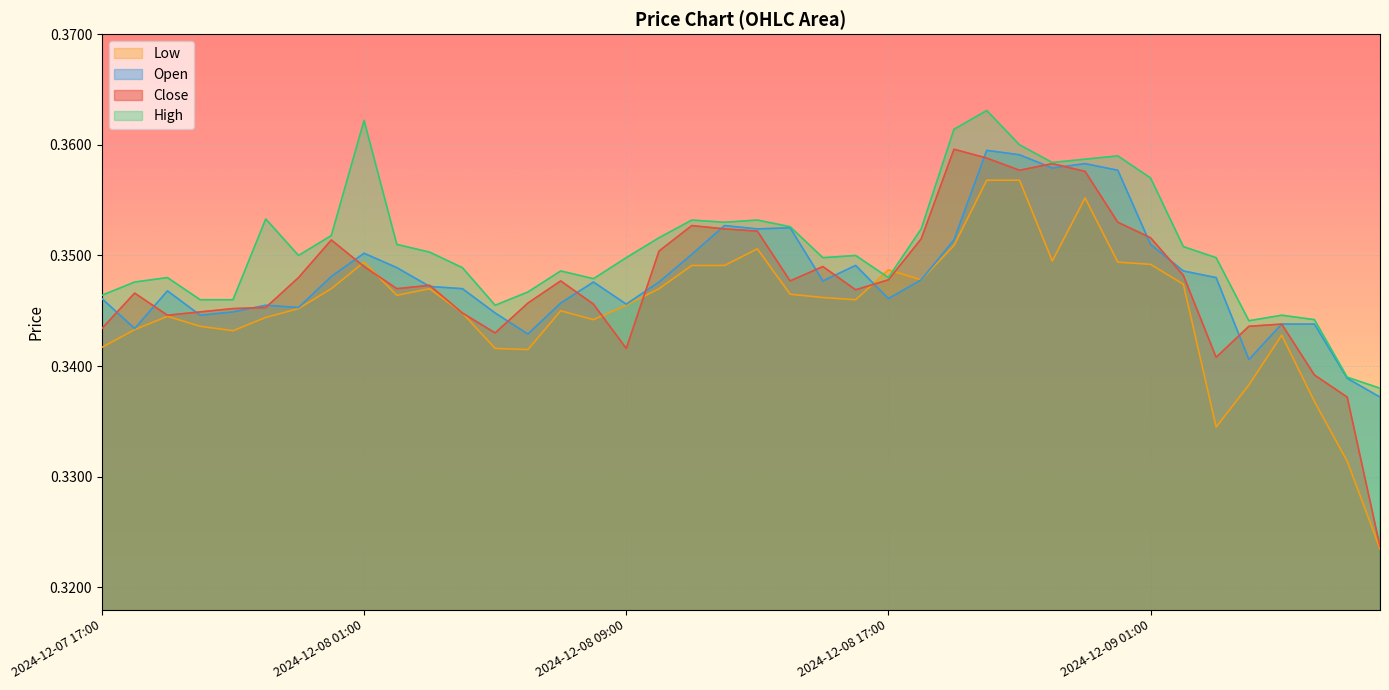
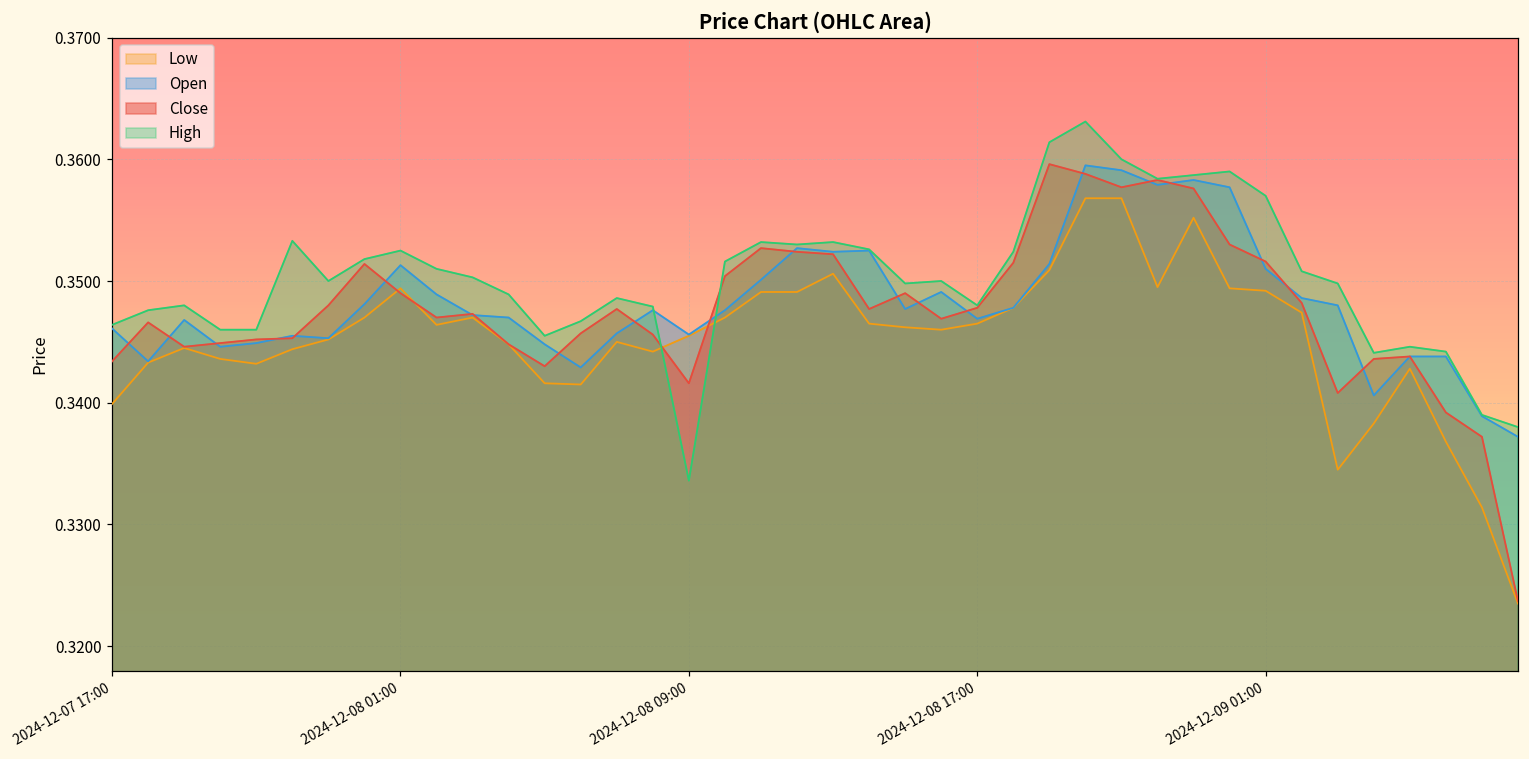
  {
    "Low": {
-     "2024-12-07 17:00": 0.3417,
+     "2024-12-07 17:00": 0.3399,
      "2024-12-08 01:00": 0.3494,
-     "2024-12-08 17:00": 0.3487,
+     "2024-12-08 17:00": 0.3465,
      "2024-12-09 01:00": 0.3492
    },
    "Open": {
      "2024-12-07 17:00": 0.3461,
-     "2024-12-08 01:00": 0.3502,
-     "2024-12-08 17:00": 0.3461,
+     "2024-12-08 01:00": 0.3513,
+     "2024-12-08 17:00": 0.3469,
      "2024-12-09 01:00": 0.3510
    },
    "Close": {
      "2024-12-07 17:00": 0.3434,
      "2024-12-08 01:00": 0.3490,
      "2024-12-08 09:00": 0.3416,
      "2024-12-09 01:00": 0.3516
    },
    "High": {
      "2024-12-07 17:00": 0.3464,
-     "2024-12-08 01:00": 0.3622,
-     "2024-12-08 09:00": 0.3498,
+     "2024-12-08 01:00": 0.3525,
+     "2024-12-08 09:00": 0.3336,
      "2024-12-09 01:00": 0.3570
    }
  }
